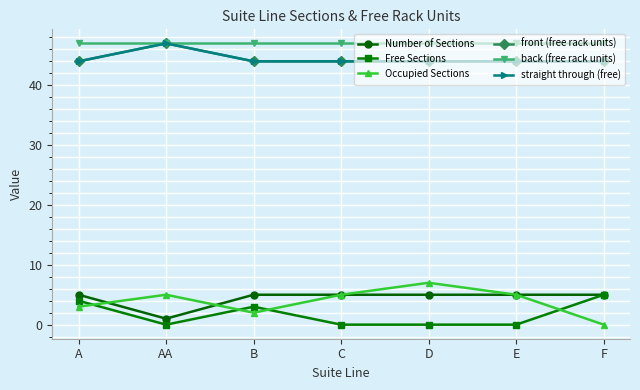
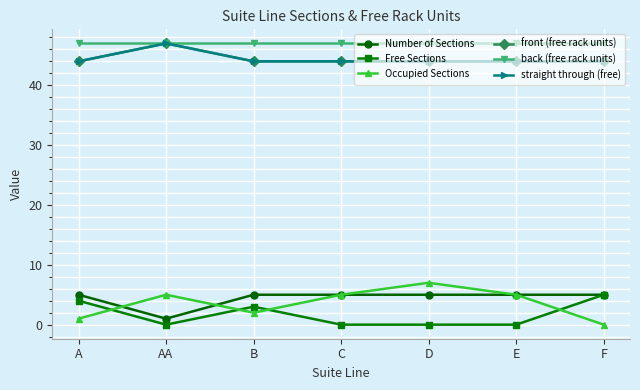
  {
    "Occupied Sections": {
-     "A": 3,
+     "A": 1,
      "AA": 5,
      "B": 2,
      "D": 7,
      "F": 0
    },
    "straight through (free)": {
      "A": 44,
      "B": 44,
      "C": 44
    },
    "back (free rack units)": {
      "A": 47,
      "B": 47,
      "C": 47
    }
  }
